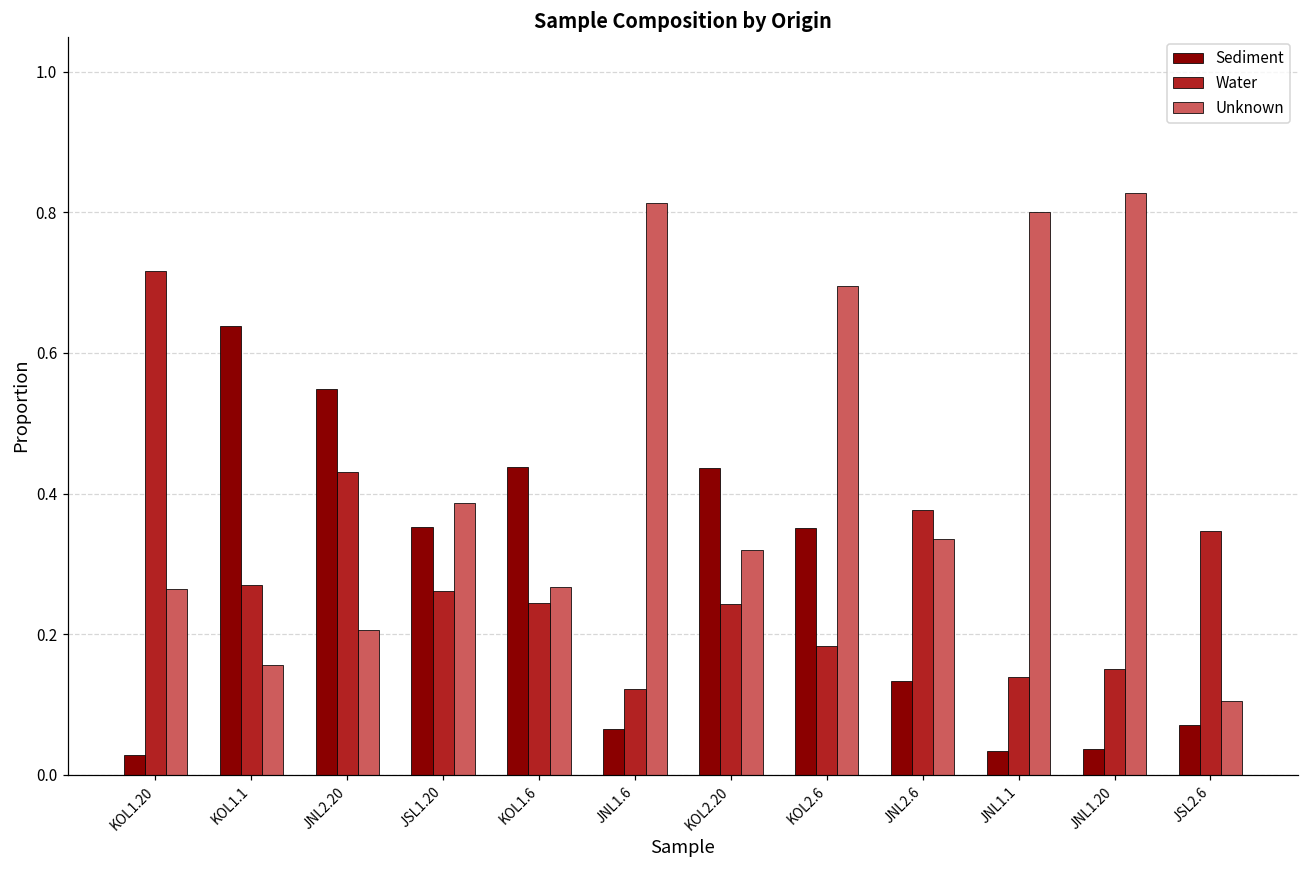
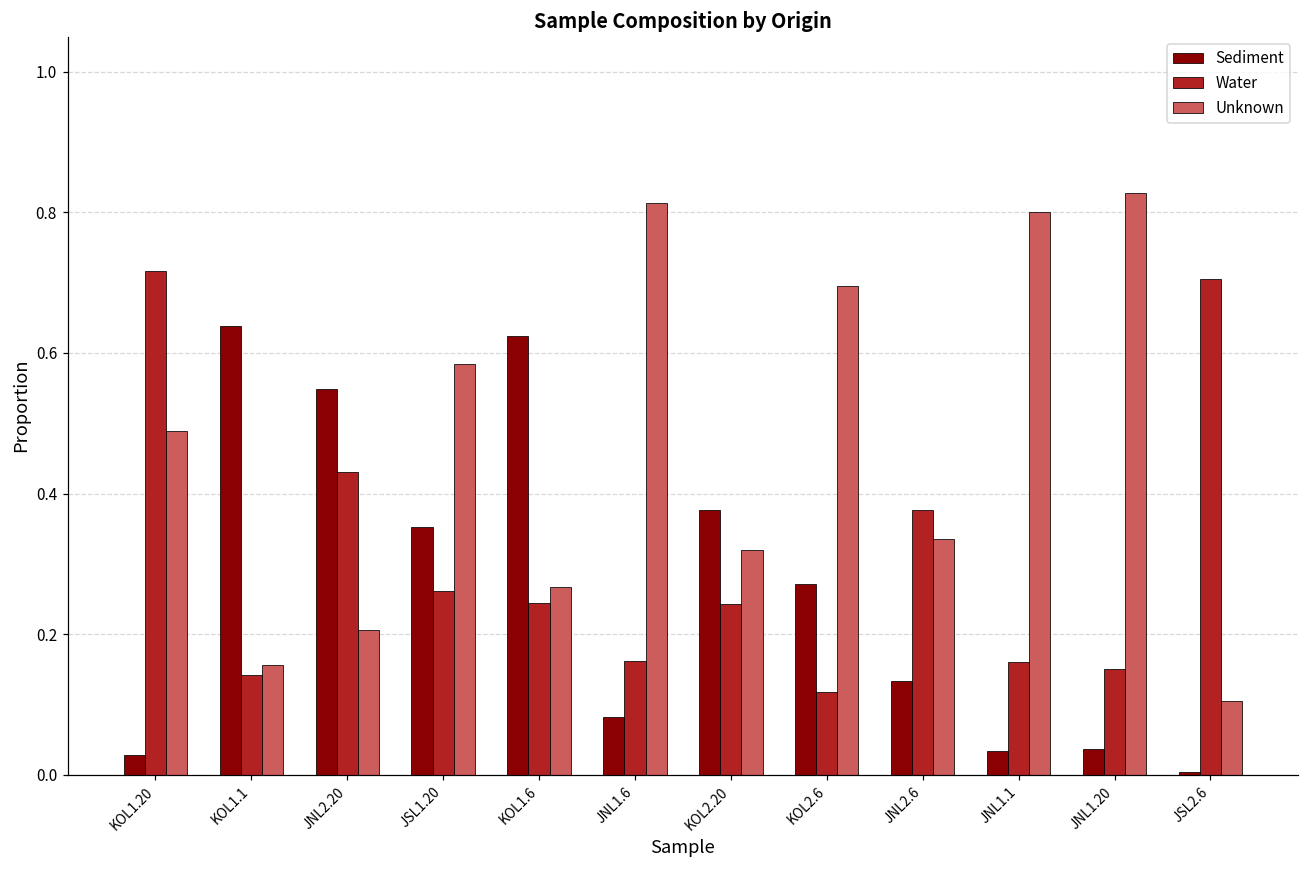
  {
    "Sediment": {
      "KOL1.20": 0.03,
      "KOL1.1": 0.64,
      "JNL2.20": 0.55,
      "JSL1.20": 0.35,
-     "KOL1.6": 0.44,
-     "JNL1.6": 0.06,
-     "KOL2.20": 0.44,
-     "KOL2.6": 0.35,
+     "KOL1.6": 0.62,
+     "JNL1.6": 0.08,
+     "KOL2.20": 0.38,
+     "KOL2.6": 0.27,
      "JNL2.6": 0.13,
      "JNL1.1": 0.03,
      "JNL1.20": 0.04,
-     "JSL2.6": 0.07
+     "JSL2.6": 0.00
    },
    "Water": {
      "KOL1.20": 0.72,
-     "KOL1.1": 0.27,
+     "KOL1.1": 0.14,
      "JNL2.20": 0.43,
      "JSL1.20": 0.26,
      "KOL1.6": 0.24,
-     "JNL1.6": 0.12,
+     "JNL1.6": 0.16,
      "KOL2.20": 0.24,
-     "KOL2.6": 0.18,
+     "KOL2.6": 0.12,
      "JNL2.6": 0.38,
-     "JNL1.1": 0.14,
+     "JNL1.1": 0.16,
      "JNL1.20": 0.15,
-     "JSL2.6": 0.35
+     "JSL2.6": 0.71
    },
    "Unknown": {
-     "KOL1.20": 0.26,
+     "KOL1.20": 0.49,
      "KOL1.1": 0.16,
      "JNL2.20": 0.21,
-     "JSL1.20": 0.39,
+     "JSL1.20": 0.58,
      "KOL1.6": 0.27,
      "JNL1.6": 0.81,
      "KOL2.20": 0.32,
      "KOL2.6": 0.70,
      "JNL2.6": 0.34,
      "JNL1.1": 0.80,
      "JNL1.20": 0.83,
      "JSL2.6": 0.10
    }
  }
